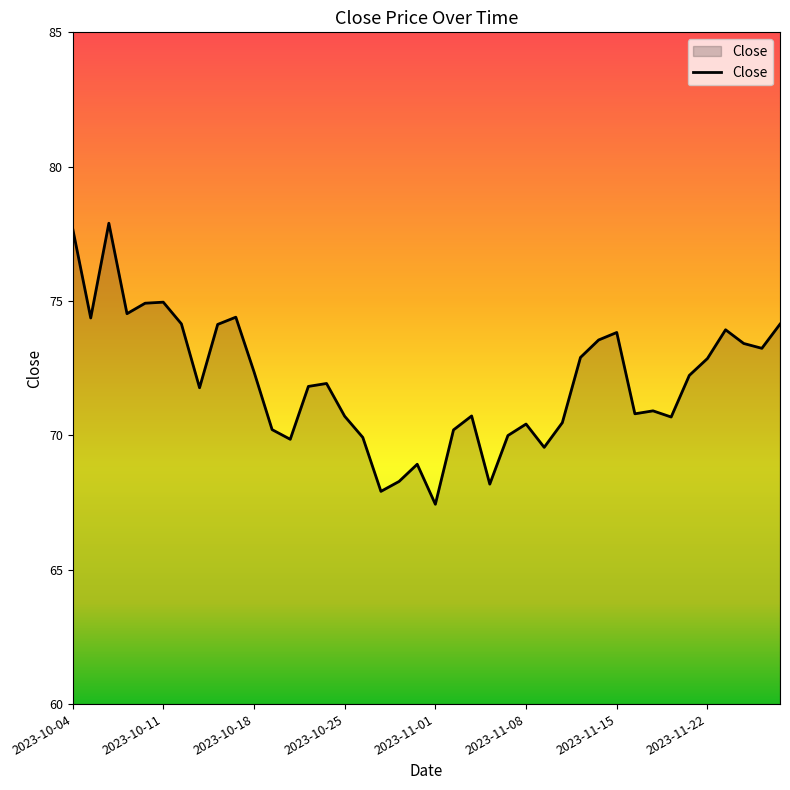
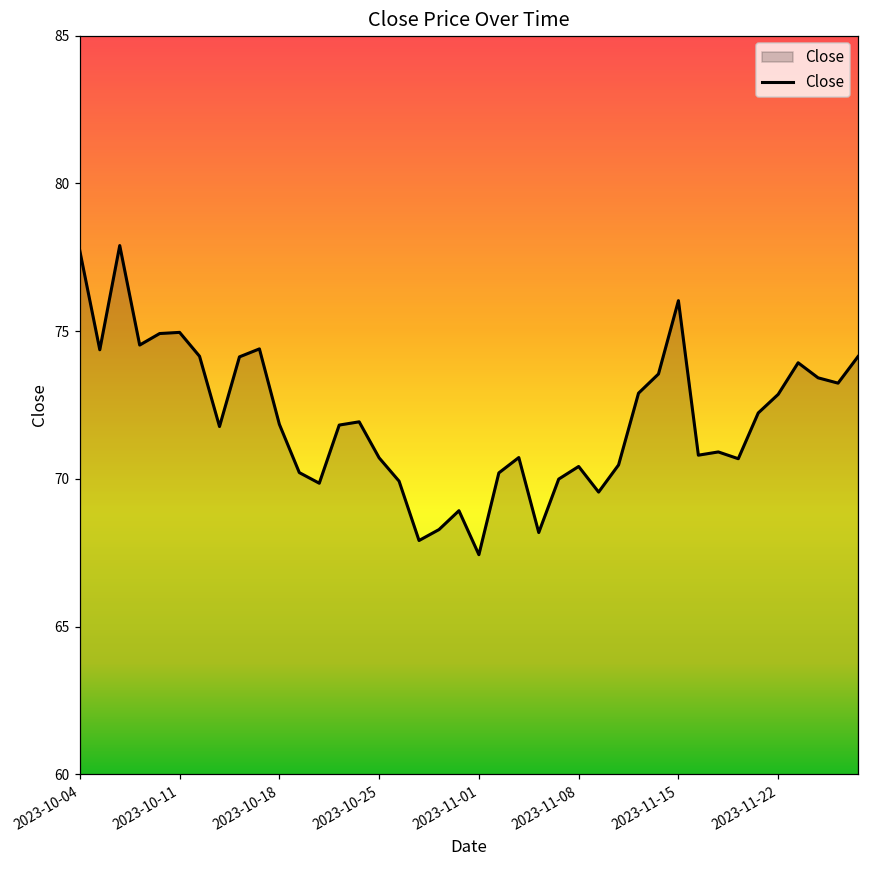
  {
    "2023-10-04": 77.7,
    "2023-10-11": 75.0,
-   "2023-10-18": 72.4,
+   "2023-10-18": 71.8,
    "2023-10-25": 70.7,
    "2023-11-01": 67.4,
    "2023-11-08": 70.4,
-   "2023-11-15": 73.8,
+   "2023-11-15": 76.0,
    "2023-11-22": 72.9
  }
